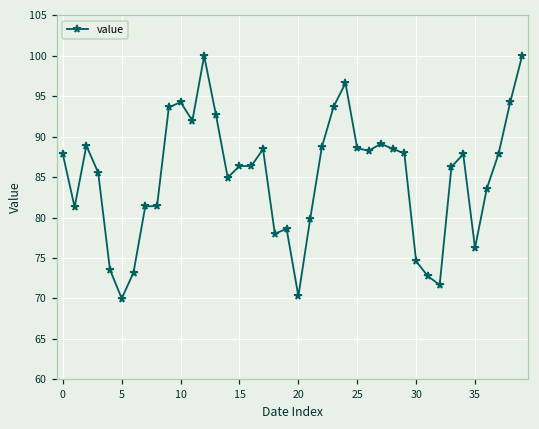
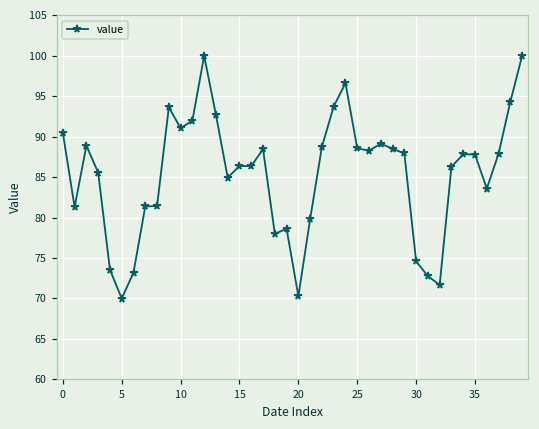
  {
-   "0": 88,
+   "0": 90,
    "5": 70,
-   "10": 94,
+   "10": 91,
    "15": 86,
    "20": 70,
    "25": 89,
    "30": 75,
-   "35": 76
+   "35": 88
  }
